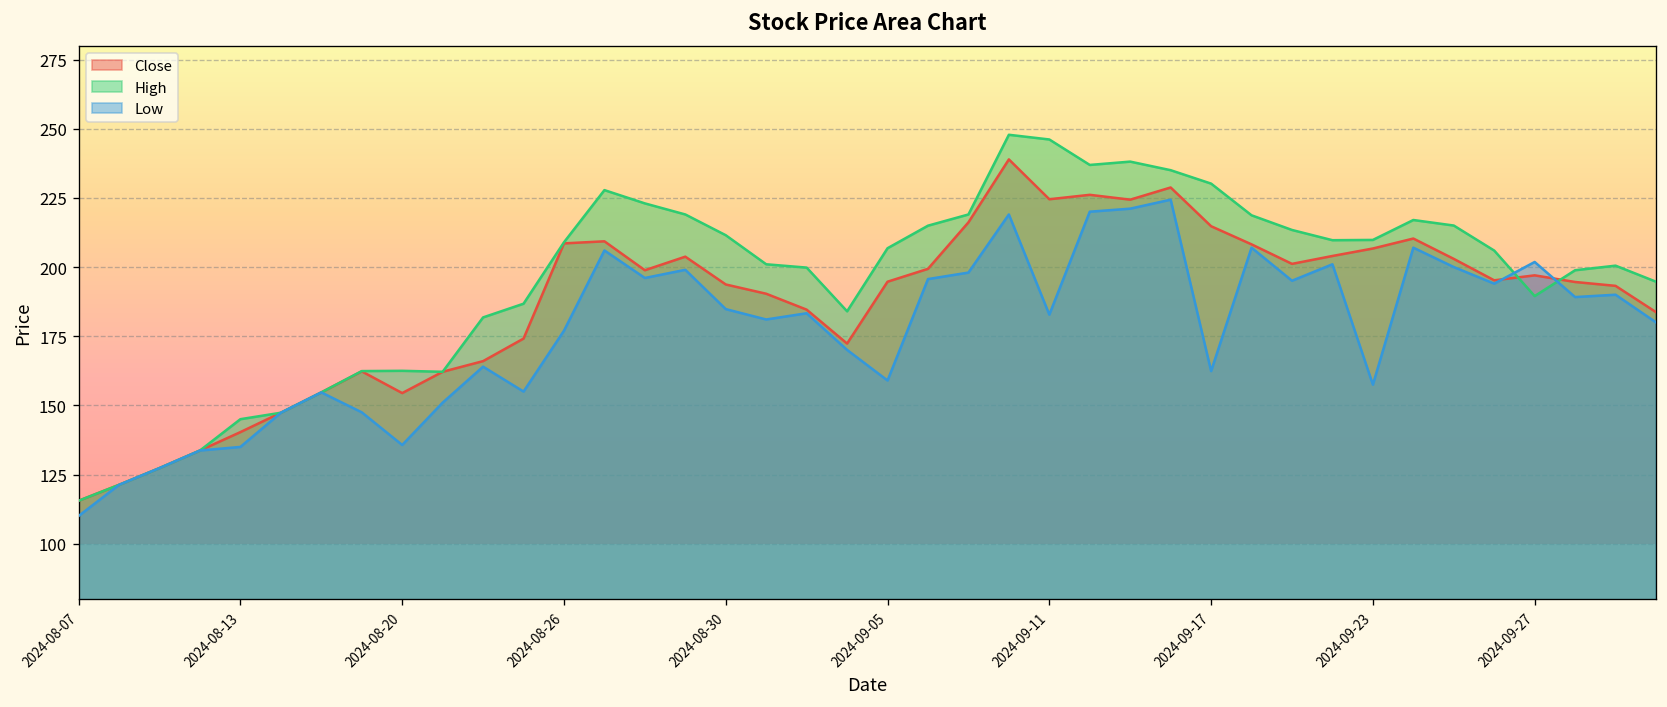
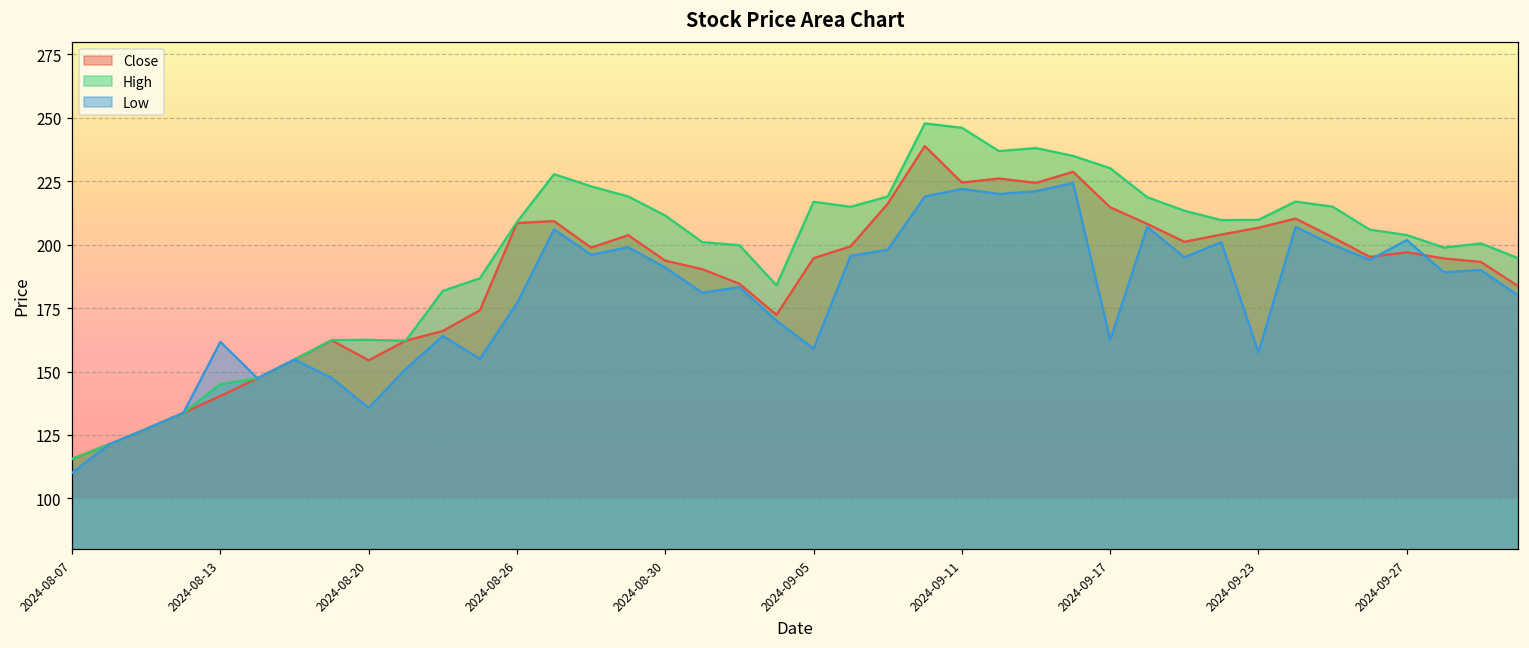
  {
    "Close": {
      "2024-08-13": 140,
      "2024-08-20": 154,
      "2024-08-30": 194,
      "2024-09-05": 195,
      "2024-09-11": 225,
      "2024-09-17": 215,
      "2024-09-23": 207,
      "2024-09-27": 197
    },
    "High": {
      "2024-08-13": 145,
      "2024-08-20": 163,
      "2024-08-30": 212,
-     "2024-09-05": 207,
+     "2024-09-05": 217,
      "2024-09-11": 246,
      "2024-09-17": 230,
      "2024-09-23": 210,
-     "2024-09-27": 190
+     "2024-09-27": 204
    },
    "Low": {
      "2024-08-07": 110,
-     "2024-08-13": 135,
+     "2024-08-13": 162,
      "2024-08-20": 136,
      "2024-08-26": 177,
-     "2024-08-30": 185,
+     "2024-08-30": 191,
      "2024-09-05": 159,
-     "2024-09-11": 183,
+     "2024-09-11": 222,
      "2024-09-17": 162,
      "2024-09-23": 158,
      "2024-09-27": 202
    }
  }
